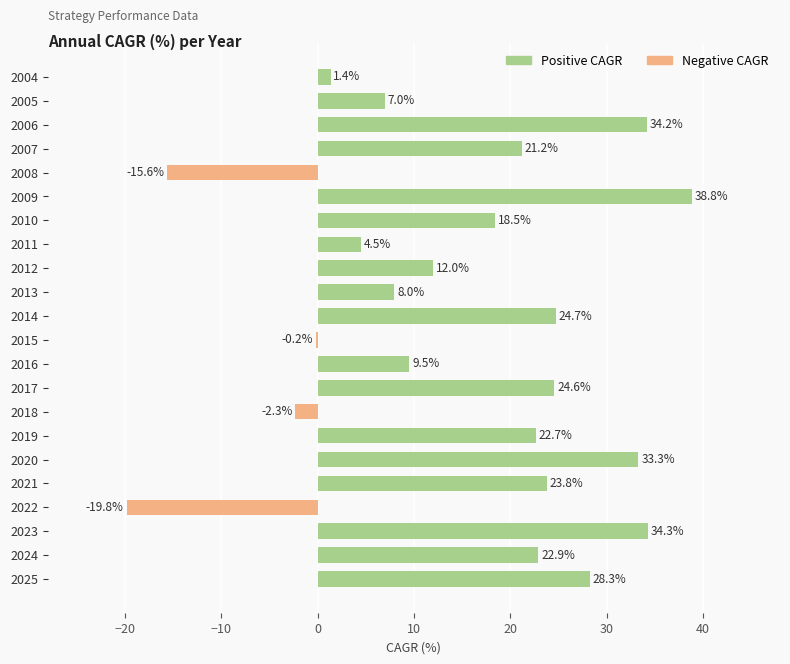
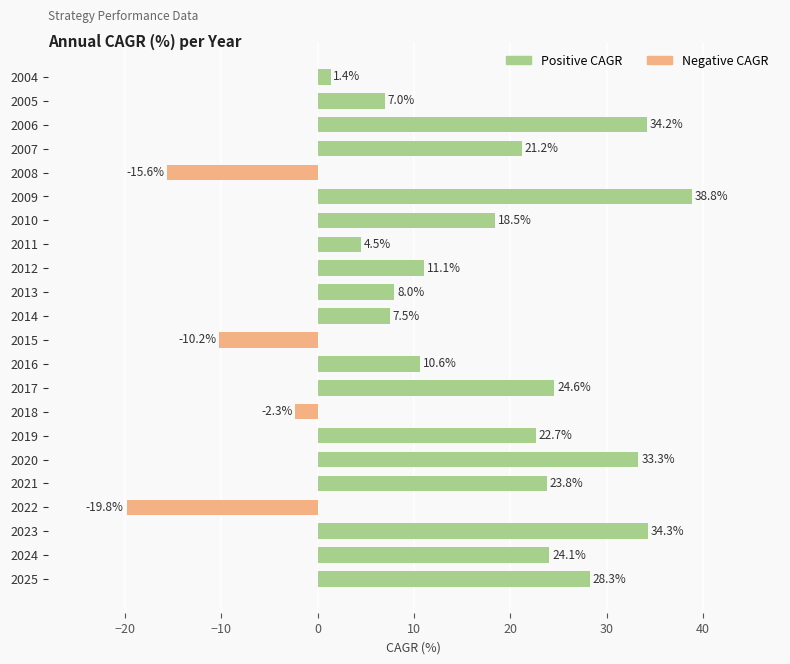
  {
    "2004": "1.4%",
    "2005": "7.0%",
    "2006": "34.2%",
    "2007": "21.2%",
    "2008": "-15.6%",
    "2009": "38.8%",
    "2010": "18.5%",
    "2011": "4.5%",
-   "2012": "12.0%",
+   "2012": "11.1%",
    "2013": "8.0%",
-   "2014": "24.7%",
-   "2015": "-0.2%",
-   "2016": "9.5%",
+   "2014": "7.5%",
+   "2015": "-10.2%",
+   "2016": "10.6%",
    "2017": "24.6%",
    "2018": "-2.3%",
    "2019": "22.7%",
    "2020": "33.3%",
    "2021": "23.8%",
    "2022": "-19.8%",
    "2023": "34.3%",
-   "2024": "22.9%",
+   "2024": "24.1%",
    "2025": "28.3%"
  }
